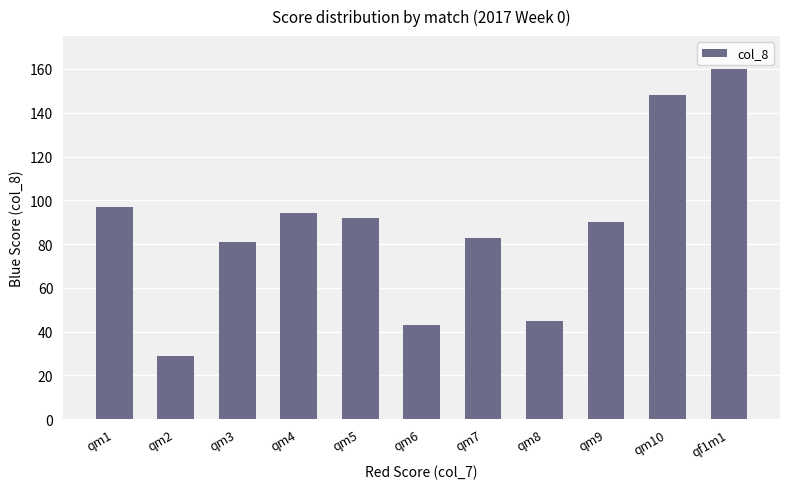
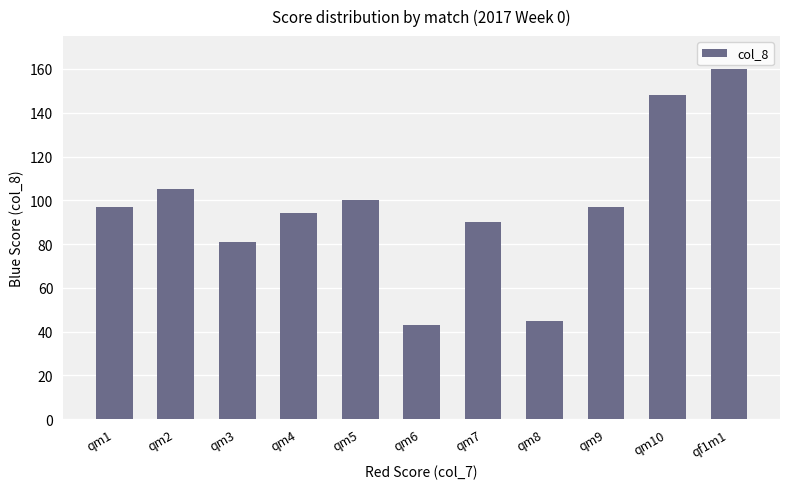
  {
    "qm1": 97,
-   "qm2": 29,
+   "qm2": 105,
    "qm3": 81,
    "qm4": 94,
-   "qm5": 92,
+   "qm5": 100,
    "qm6": 43,
-   "qm7": 83,
+   "qm7": 90,
    "qm8": 45,
-   "qm9": 90,
+   "qm9": 97,
    "qm10": 148,
    "qf1m1": 160
  }
